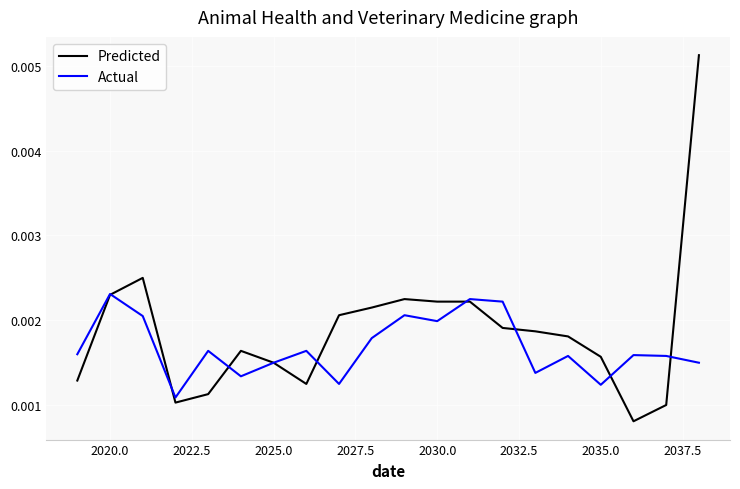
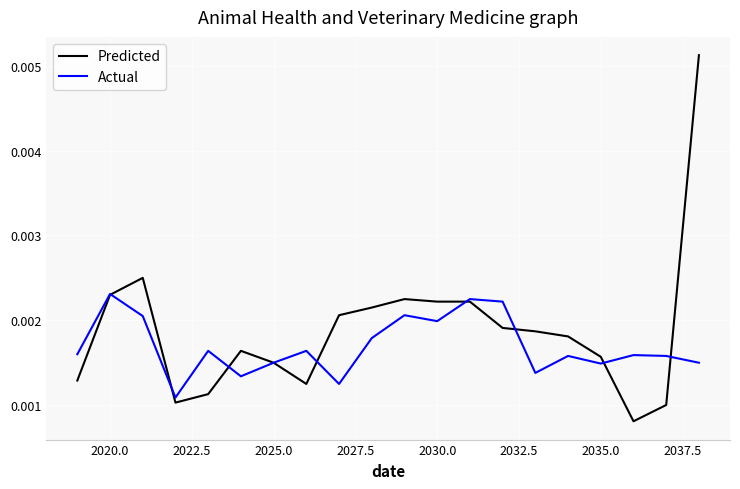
  {
    "Predicted": {
      "2030.0": 0.0022,
      "2035.0": 0.0016
    },
    "Actual": {
      "2030.0": 0.0020,
-     "2035.0": 0.0012
+     "2035.0": 0.0015
    }
  }
